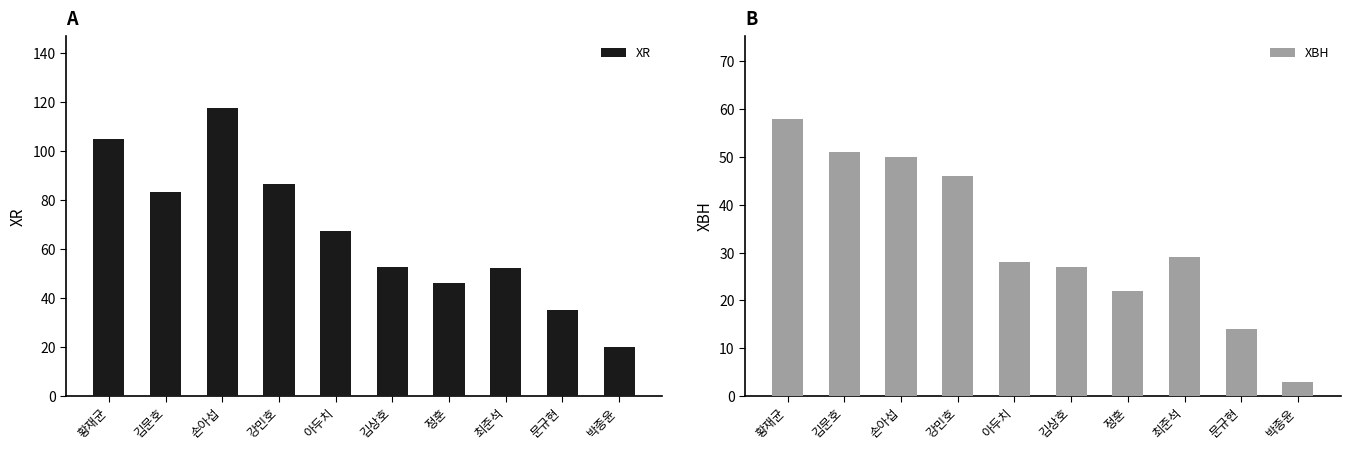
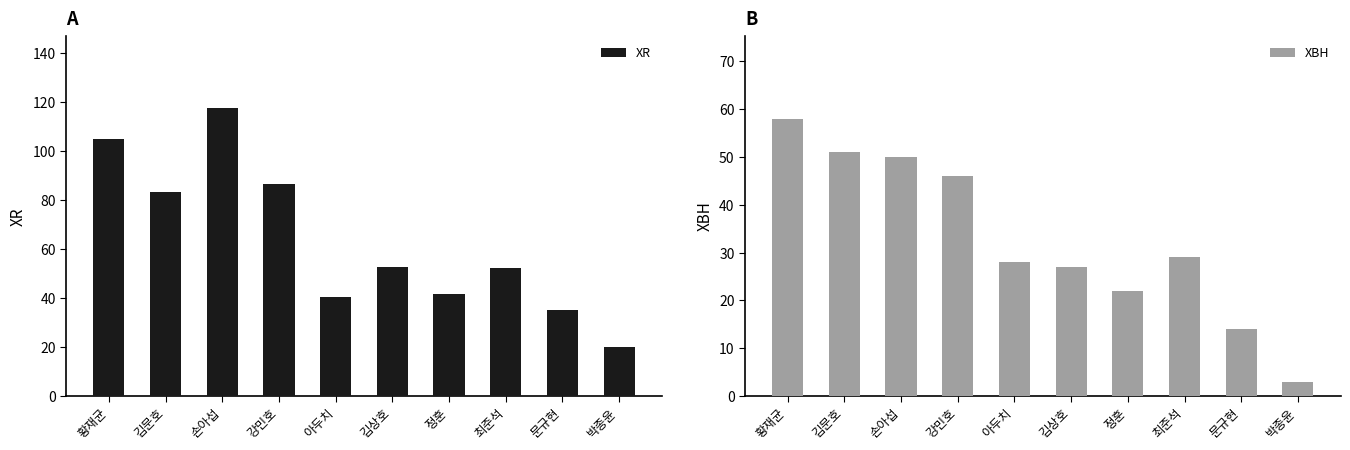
  {
    "A": {
      "황재균": 105,
      "김문호": 83,
      "손아섭": 118,
      "강민호": 86,
-     "아두치": 67,
+     "아두치": 40,
      "김상호": 53,
-     "정훈": 46,
+     "정훈": 42,
      "최준석": 52,
      "문규현": 35,
      "박종윤": 20
    },
    "B": {
      "황재균": 58,
      "김문호": 51,
      "손아섭": 50,
      "강민호": 46,
      "아두치": 28,
      "김상호": 27,
      "정훈": 22,
      "최준석": 29,
      "문규현": 14,
      "박종윤": 3
    }
  }
